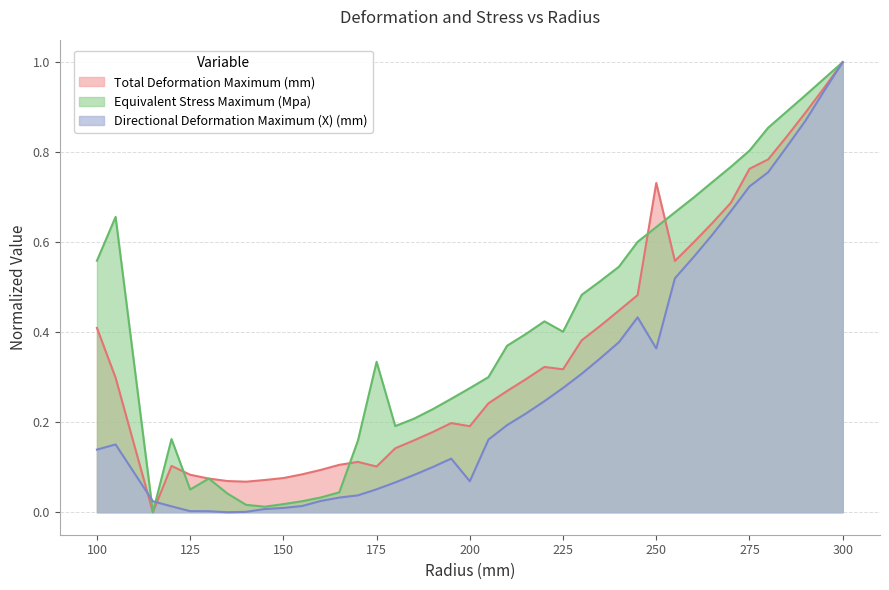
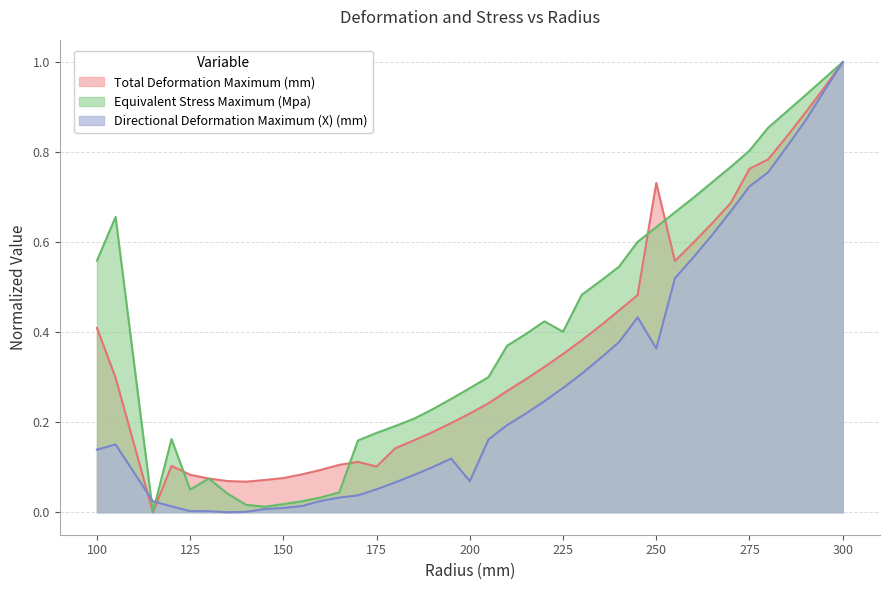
  {
    "Total Deformation Maximum (mm)": {
      "100": 0.41,
      "125": 0.08,
      "150": 0.08,
      "175": 0.10,
-     "200": 0.19,
-     "225": 0.32,
+     "200": 0.22,
+     "225": 0.35,
      "250": 0.73,
      "275": 0.76
    },
    "Equivalent Stress Maximum (Mpa)": {
      "100": 0.56,
      "125": 0.05,
      "150": 0.02,
-     "175": 0.33,
+     "175": 0.18,
      "200": 0.28,
      "225": 0.40,
      "250": 0.63,
      "275": 0.80
    },
    "Directional Deformation Maximum (X) (mm)": {
      "100": 0.14,
      "125": 0.00,
      "150": 0.01,
      "175": 0.05,
      "200": 0.07,
      "225": 0.28,
      "250": 0.36,
      "275": 0.72
    }
  }
